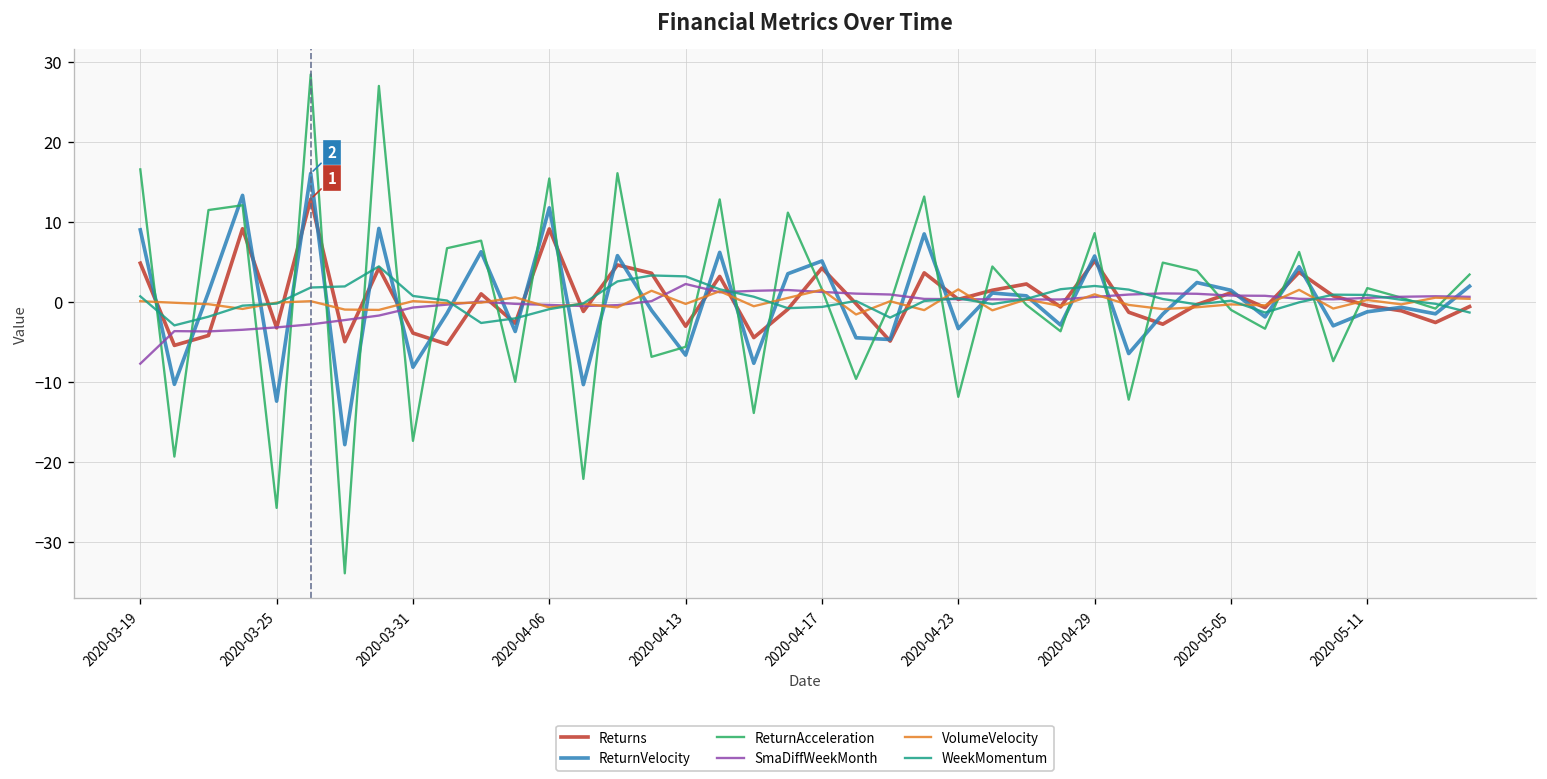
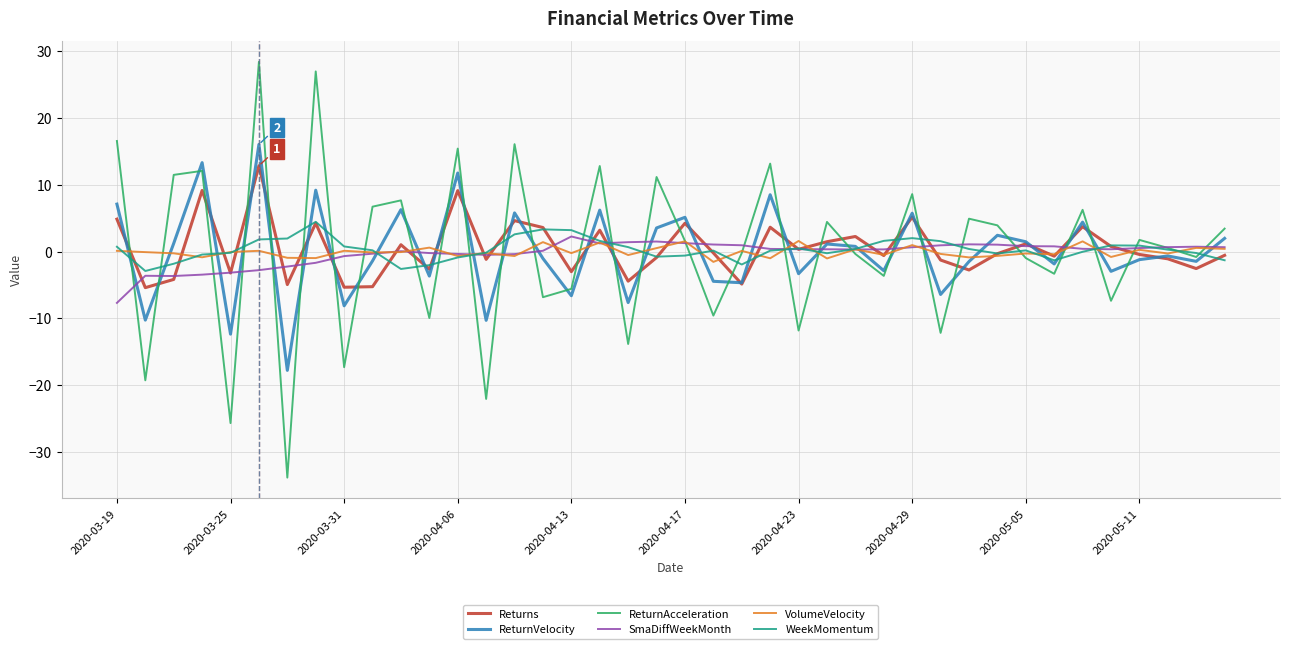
  {
    "Returns": {
      "2020-03-19": 5,
-     "2020-03-31": -4,
+     "2020-03-31": -5,
      "2020-04-06": 9,
      "2020-04-13": -3,
      "2020-04-17": 4,
      "2020-04-29": 5,
      "2020-05-11": 0
    },
    "ReturnVelocity": {
-     "2020-03-19": 9,
+     "2020-03-19": 7,
      "2020-03-25": -12,
      "2020-03-31": -8,
      "2020-04-06": 12,
      "2020-04-13": -7,
      "2020-04-17": 5,
      "2020-04-23": -3,
      "2020-04-29": 6,
      "2020-05-11": -1
    },
    "SmaDiffWeekMonth": {
      "2020-03-19": -8,
      "2020-03-31": -1,
      "2020-04-13": 2
    },
    "VolumeVelocity": {
      "2020-03-19": 0,
      "2020-03-31": 0,
      "2020-04-13": 0,
      "2020-04-23": 2,
      "2020-05-05": 0
    }
  }
